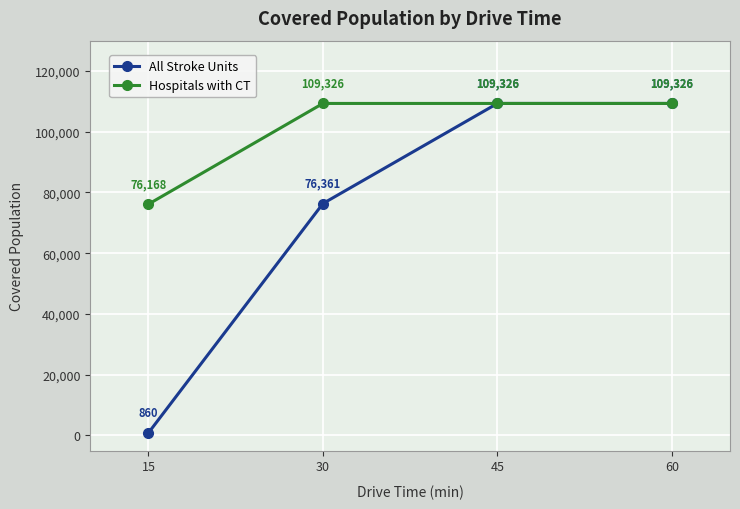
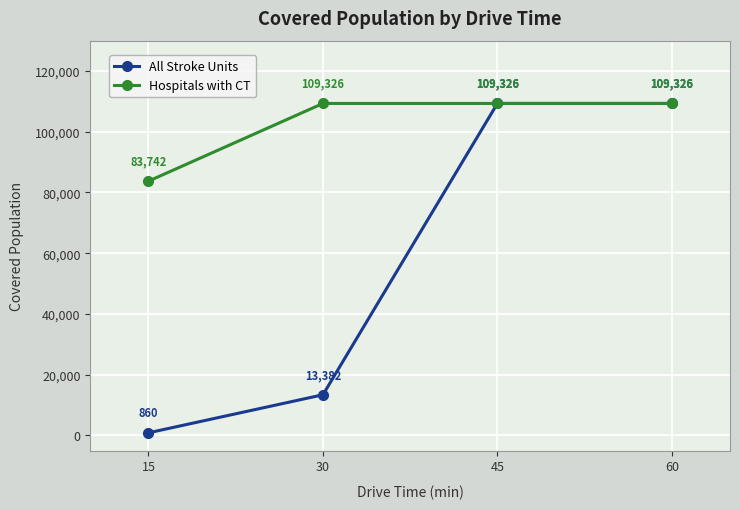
  {
    "All Stroke Units": {
      "15": "860",
-     "30": "76,361"
+     "30": "13,382"
    },
    "Hospitals with CT": {
-     "15": "76,168",
+     "15": "83,742",
      "30": "109,326"
    }
  }
